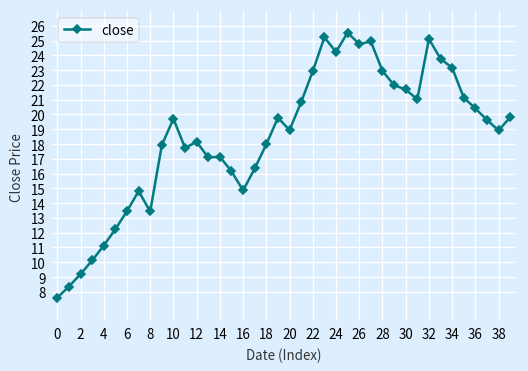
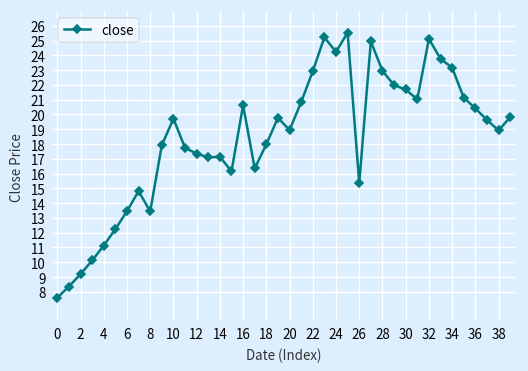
  {
    "0": 7.6,
    "2": 9.2,
    "4": 11.1,
    "6": 13.5,
    "8": 13.4,
    "10": 19.7,
-   "12": 18.2,
+   "12": 17.4,
    "14": 17.1,
-   "16": 14.9,
+   "16": 20.6,
    "18": 18.0,
    "20": 18.9,
    "22": 22.9,
    "24": 24.2,
-   "26": 24.8,
+   "26": 15.4,
    "28": 23.0,
    "30": 21.7,
    "32": 25.1,
    "34": 23.2,
    "36": 20.4,
    "38": 18.9
  }
